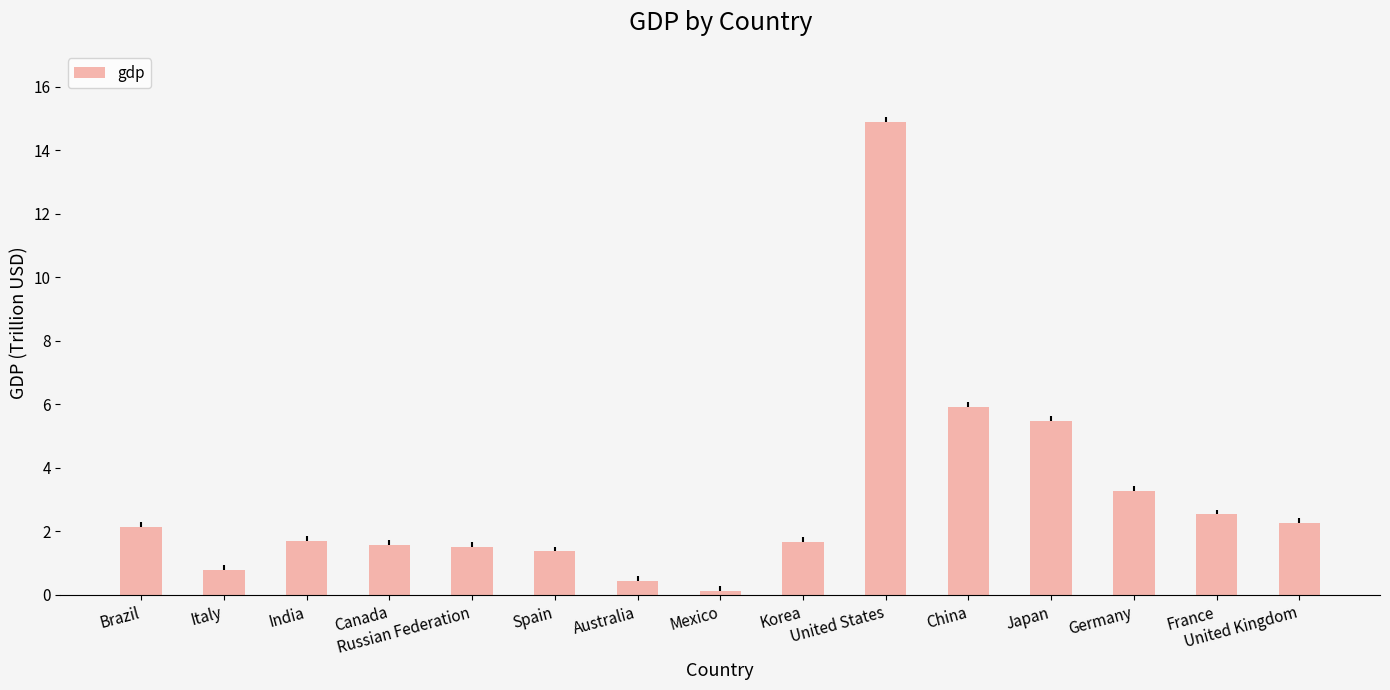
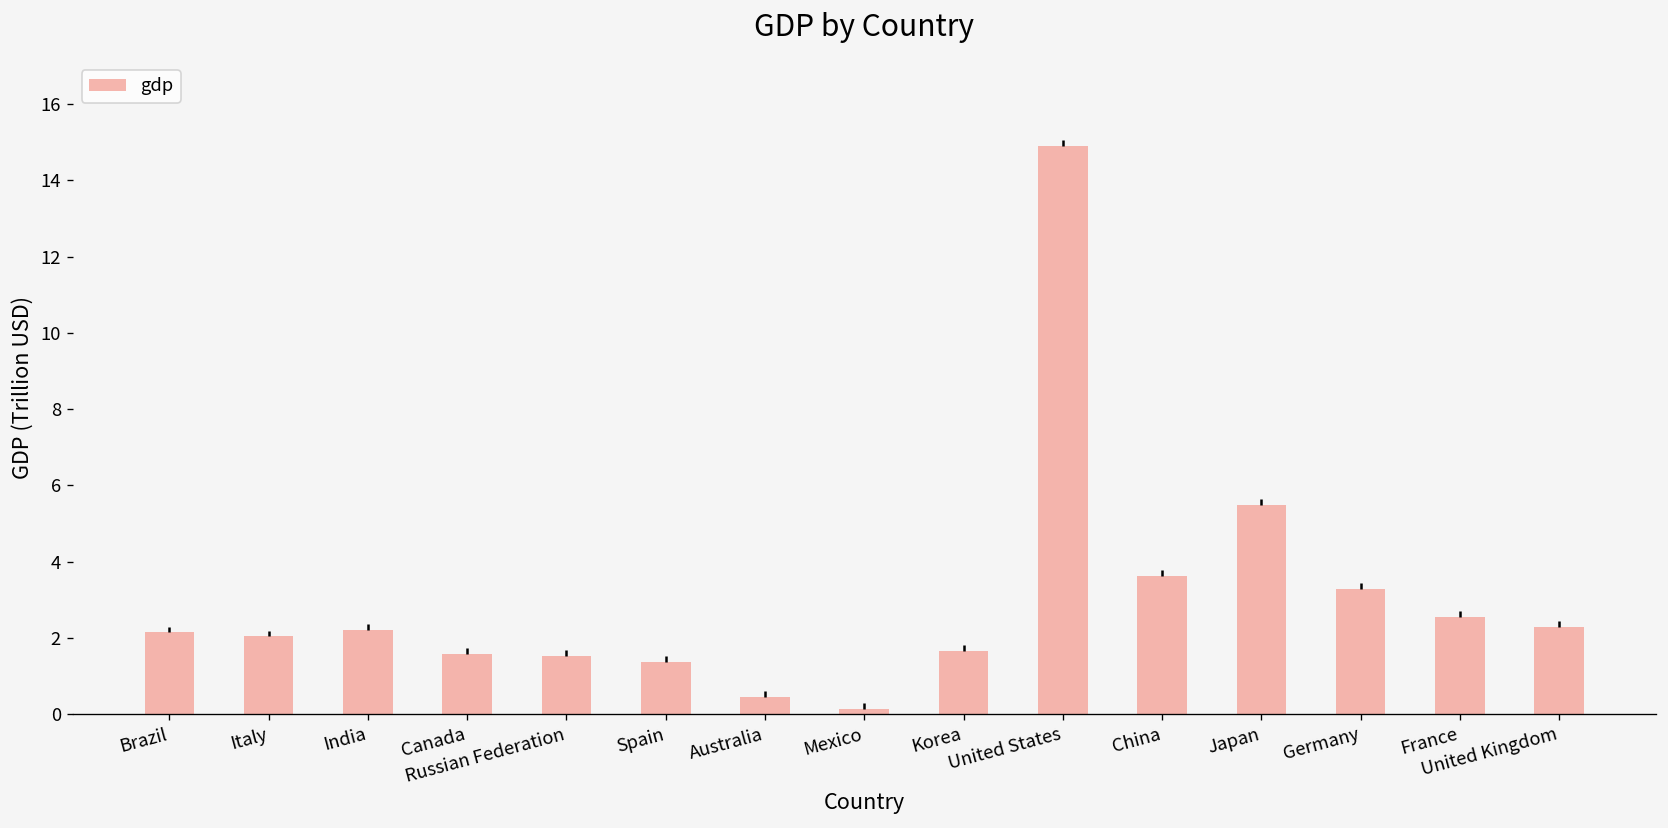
  {
    "Brazil": 2.1,
-   "Italy": 0.8,
-   "India": 1.7,
+   "Italy": 2.0,
+   "India": 2.2,
    "Canada": 1.6,
    "Russian Federation": 1.5,
    "Spain": 1.4,
    "Australia": 0.5,
    "Mexico": 0.1,
    "Korea": 1.7,
    "United States": 14.9,
-   "China": 5.9,
+   "China": 3.6,
    "Japan": 5.5,
    "Germany": 3.3,
    "France": 2.5,
    "United Kingdom": 2.3
  }
